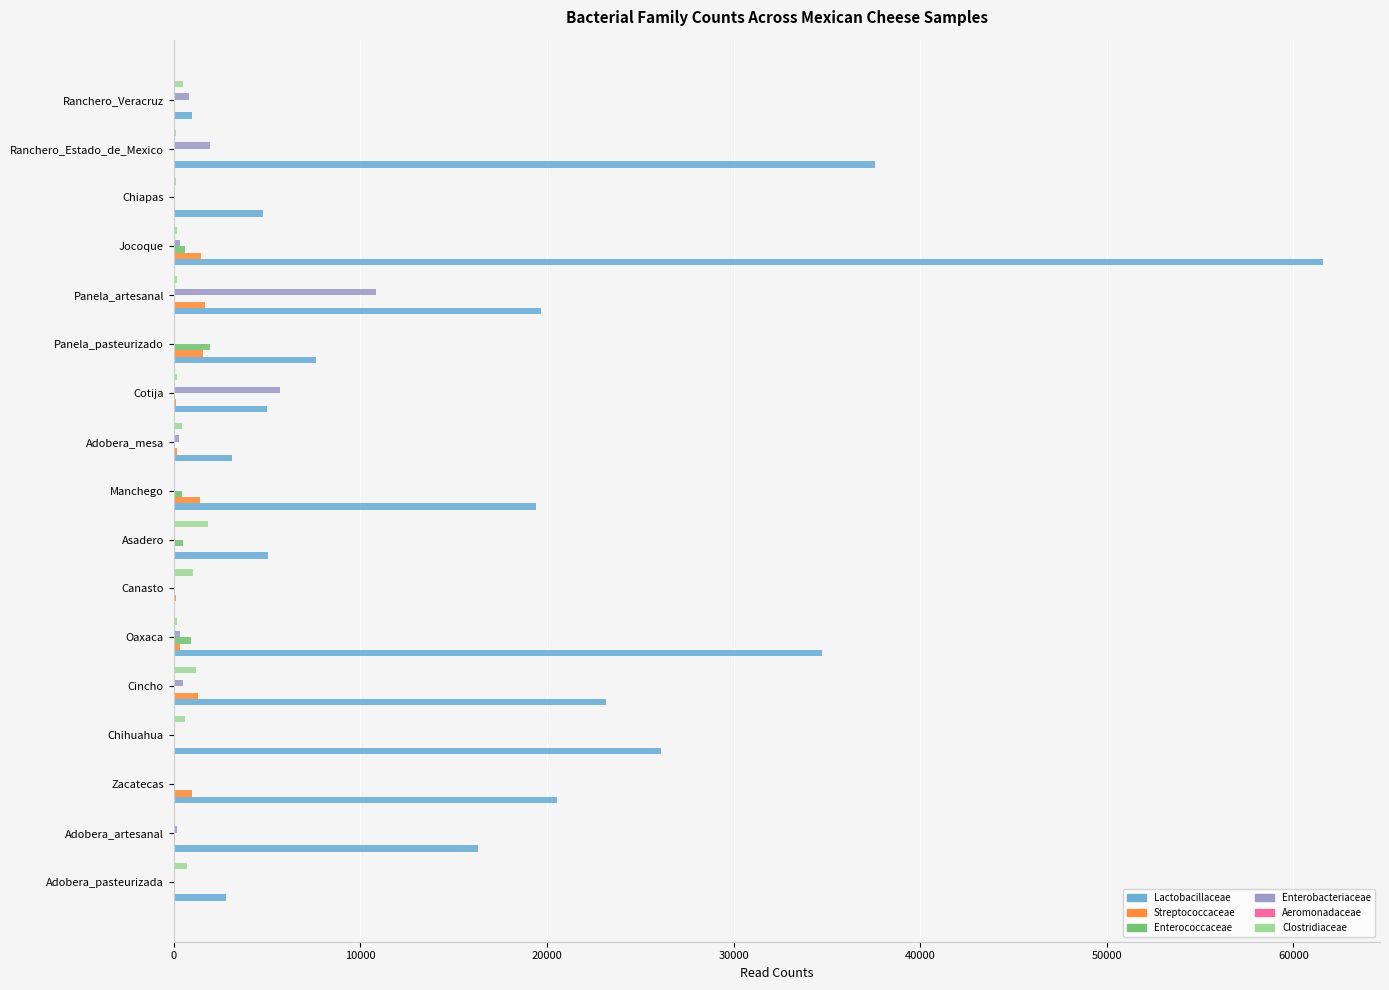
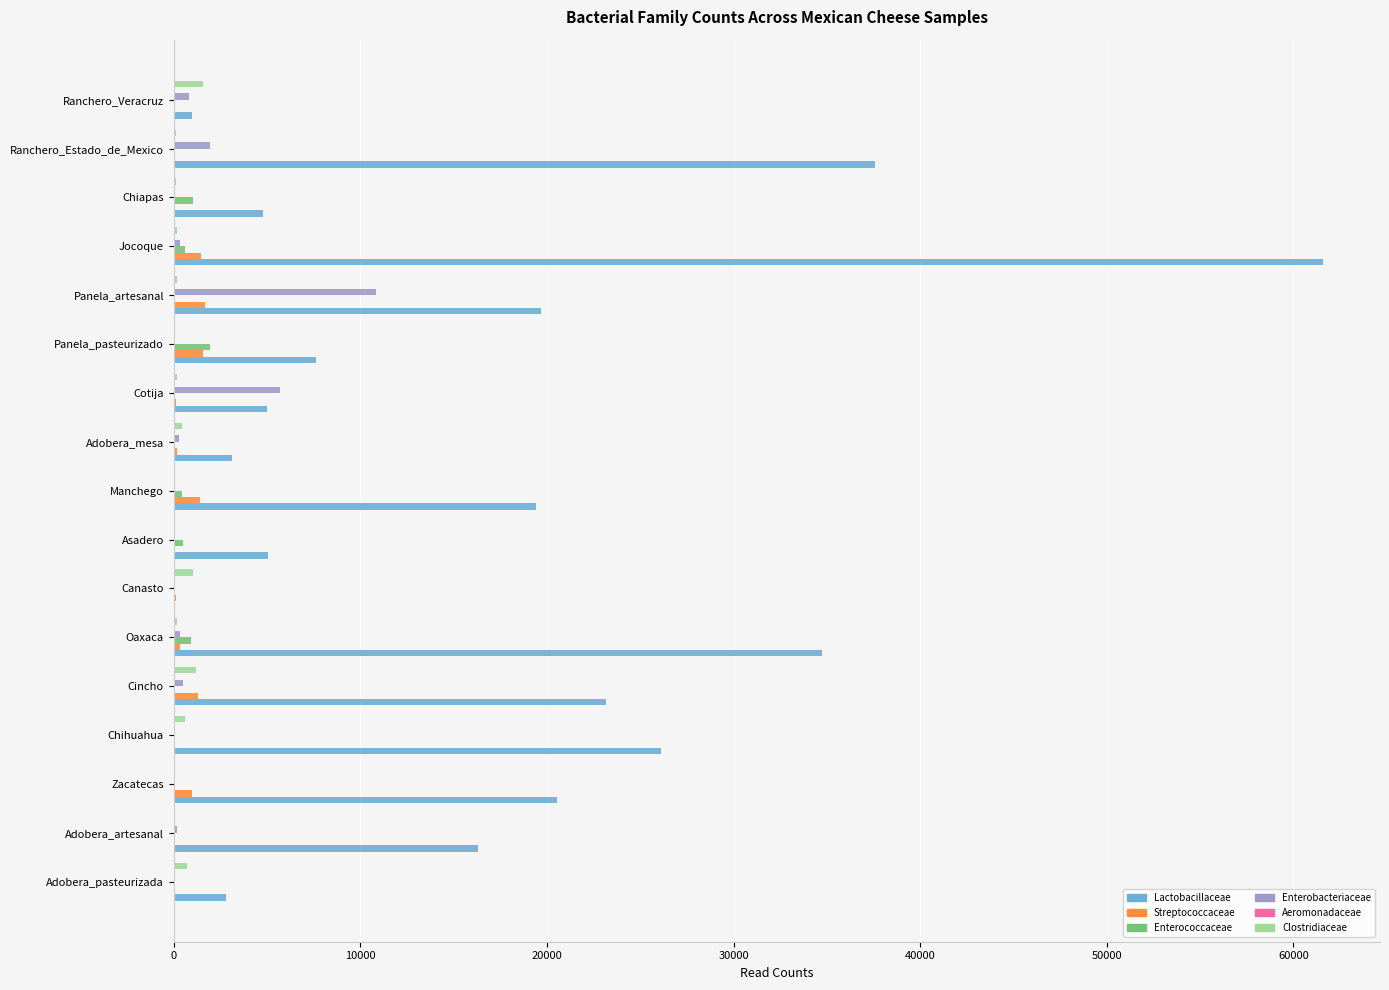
  {
    "Streptococcaceae": {
      "Ranchero_Estado_de_Mexico": 0,
      "Jocoque": 1400,
      "Panela_artesanal": 1700,
      "Panela_pasteurizado": 1600,
      "Adobera_mesa": 200,
      "Manchego": 1400,
      "Canasto": 100,
      "Oaxaca": 300,
      "Cincho": 1300,
      "Chihuahua": 0,
      "Zacatecas": 1000,
      "Adobera_pasteurizada": 0
    },
    "Enterococcaceae": {
      "Ranchero_Veracruz": 0,
      "Ranchero_Estado_de_Mexico": 0,
-     "Chiapas": 0,
+     "Chiapas": 1000,
      "Jocoque": 600,
      "Panela_artesanal": 0,
      "Panela_pasteurizado": 1900,
      "Manchego": 400,
      "Asadero": 500,
      "Canasto": 0,
      "Oaxaca": 900,
      "Cincho": 0,
      "Zacatecas": 0,
      "Adobera_artesanal": 0,
      "Adobera_pasteurizada": 0
    },
    "Aeromonadaceae": {
      "Ranchero_Veracruz": 0,
      "Ranchero_Estado_de_Mexico": 0,
      "Chiapas": 0,
      "Jocoque": 0,
      "Panela_artesanal": 0,
      "Panela_pasteurizado": 0,
      "Cotija": 0,
      "Adobera_mesa": 0,
      "Manchego": 0,
      "Asadero": 0,
      "Canasto": 0,
      "Oaxaca": 0,
      "Cincho": 0,
      "Chihuahua": 0,
      "Zacatecas": 0,
      "Adobera_artesanal": 0,
      "Adobera_pasteurizada": 0
    },
    "Clostridiaceae": {
-     "Ranchero_Veracruz": 500,
+     "Ranchero_Veracruz": 1600,
      "Ranchero_Estado_de_Mexico": 100,
      "Chiapas": 100,
      "Jocoque": 200,
      "Panela_artesanal": 200,
      "Cotija": 200,
      "Adobera_mesa": 400,
-     "Asadero": 1900,
+     "Asadero": 0,
      "Canasto": 1000,
      "Oaxaca": 200,
      "Cincho": 1200,
      "Chihuahua": 600,
      "Adobera_pasteurizada": 700
    }
  }
